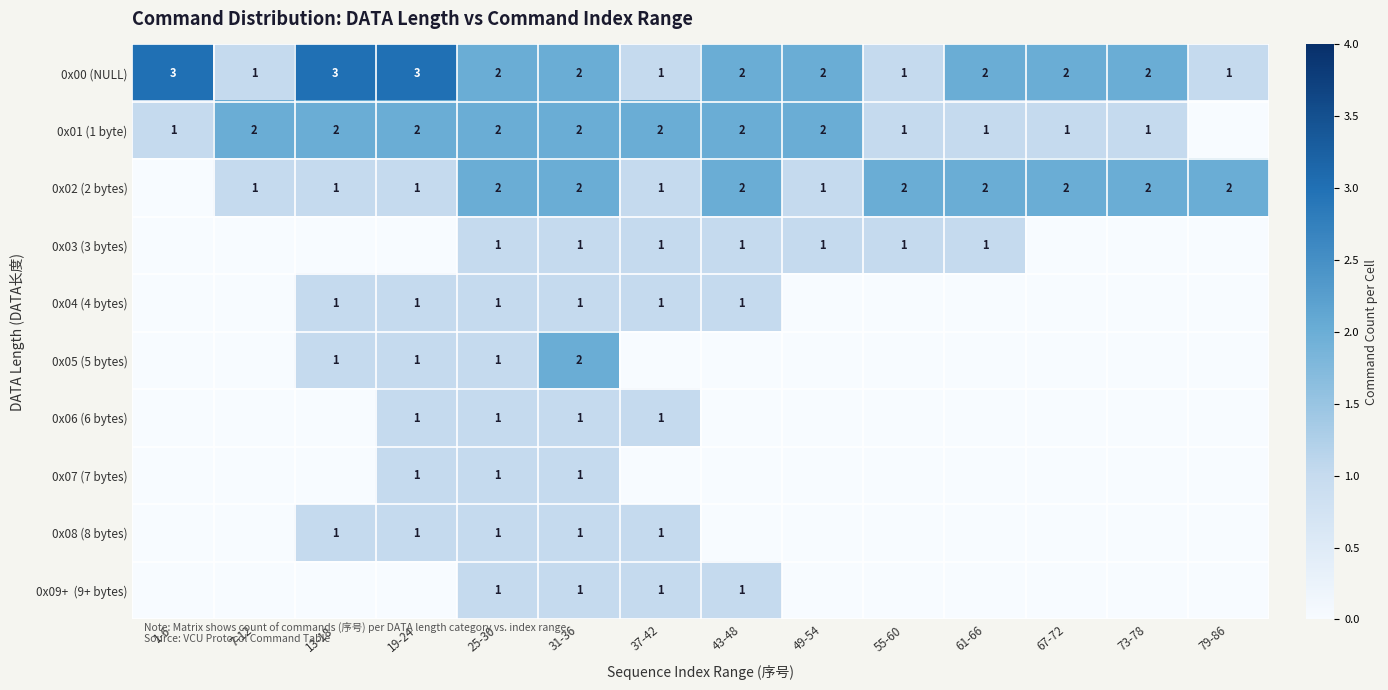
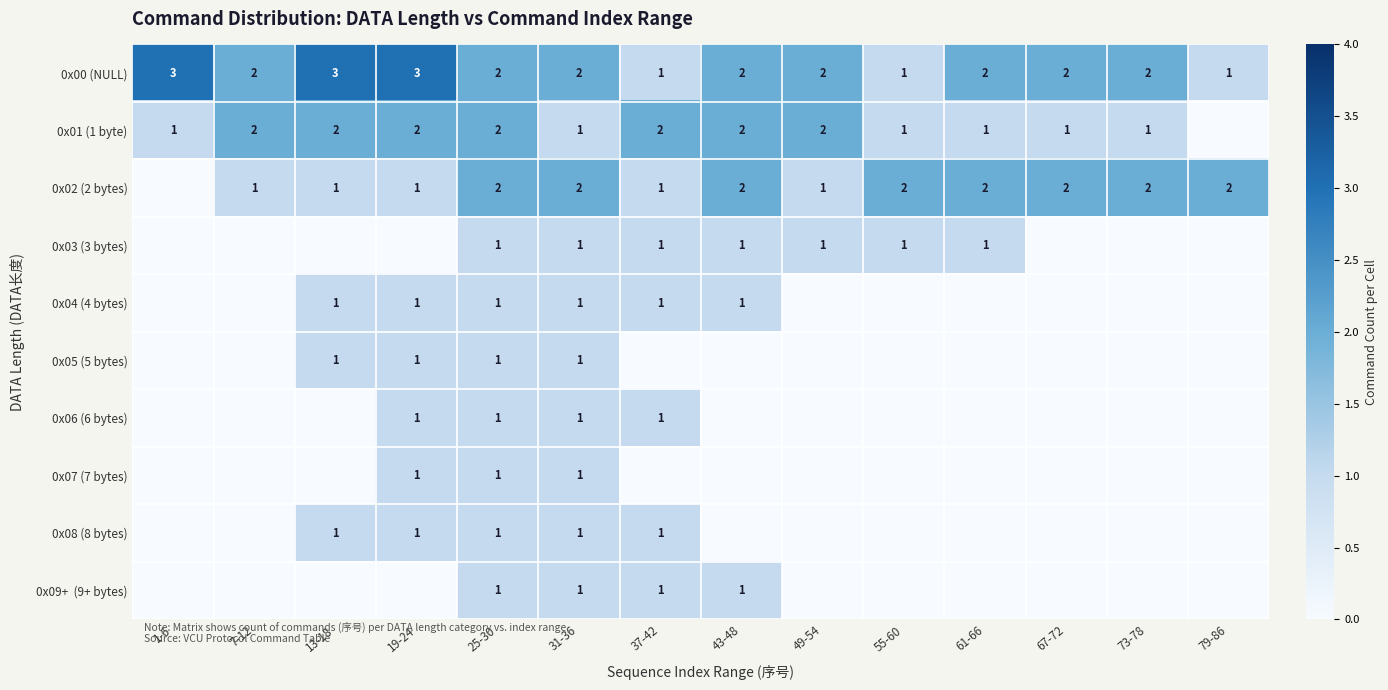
  {
    "0x00 (NULL)": {
      "1-6": 3,
-     "7-12": 1,
+     "7-12": 2,
      "13-18": 3,
      "19-24": 3,
      "25-30": 2,
      "31-36": 2,
      "37-42": 1,
      "43-48": 2,
      "49-54": 2,
      "55-60": 1,
      "61-66": 2,
      "67-72": 2,
      "73-78": 2,
      "79-86": 1
    },
    "0x01 (1 byte)": {
      "1-6": 1,
      "7-12": 2,
      "13-18": 2,
      "19-24": 2,
      "25-30": 2,
-     "31-36": 2,
+     "31-36": 1,
      "37-42": 2,
      "43-48": 2,
      "49-54": 2,
      "55-60": 1,
      "61-66": 1,
      "67-72": 1,
      "73-78": 1
    },
    "0x02 (2 bytes)": {
      "7-12": 1,
      "13-18": 1,
      "19-24": 1,
      "25-30": 2,
      "31-36": 2,
      "37-42": 1,
      "43-48": 2,
      "49-54": 1,
      "55-60": 2,
      "61-66": 2,
      "67-72": 2,
      "73-78": 2,
      "79-86": 2
    },
    "0x03 (3 bytes)": {
      "25-30": 1,
      "31-36": 1,
      "37-42": 1,
      "43-48": 1,
      "49-54": 1,
      "55-60": 1,
      "61-66": 1
    },
    "0x04 (4 bytes)": {
      "13-18": 1,
      "19-24": 1,
      "25-30": 1,
      "31-36": 1,
      "37-42": 1,
      "43-48": 1
    },
    "0x05 (5 bytes)": {
      "13-18": 1,
      "19-24": 1,
      "25-30": 1,
-     "31-36": 2
+     "31-36": 1
    },
    "0x06 (6 bytes)": {
      "19-24": 1,
      "25-30": 1,
      "31-36": 1,
      "37-42": 1
    },
    "0x07 (7 bytes)": {
      "19-24": 1,
      "25-30": 1,
      "31-36": 1
    },
    "0x08 (8 bytes)": {
      "13-18": 1,
      "19-24": 1,
      "25-30": 1,
      "31-36": 1,
      "37-42": 1
    },
    "0x09+ (9+ bytes)": {
      "25-30": 1,
      "31-36": 1,
      "37-42": 1,
      "43-48": 1
    }
  }
